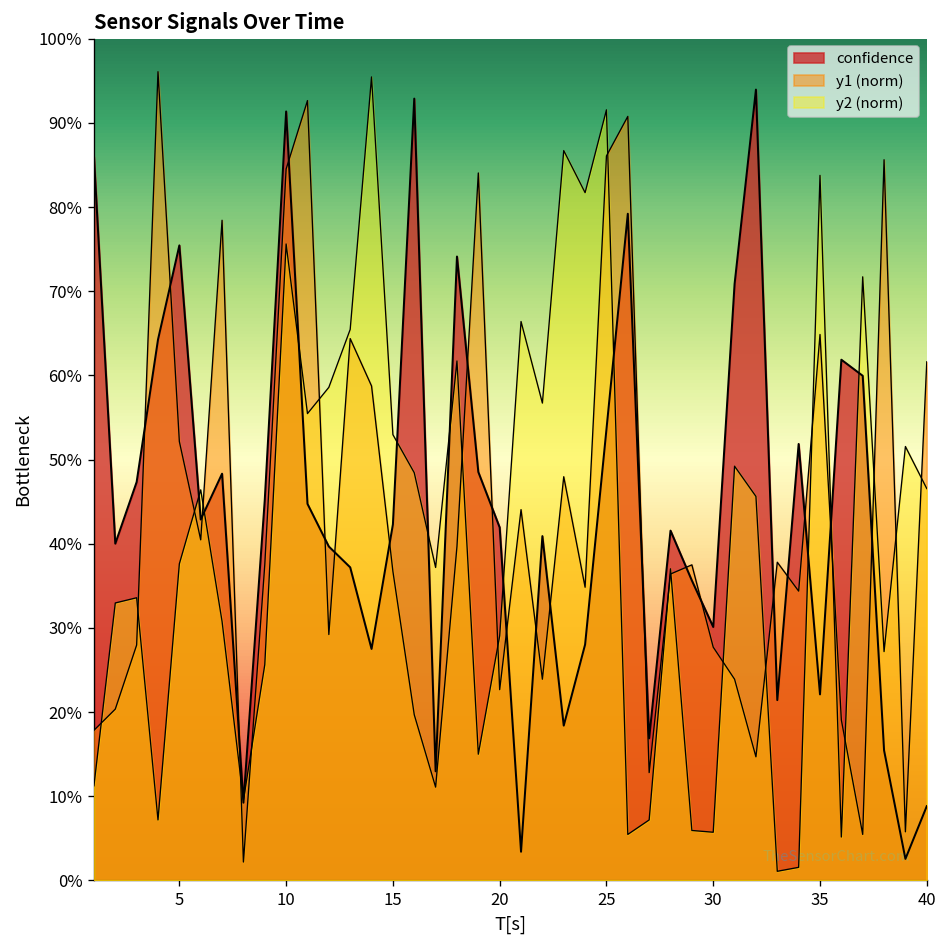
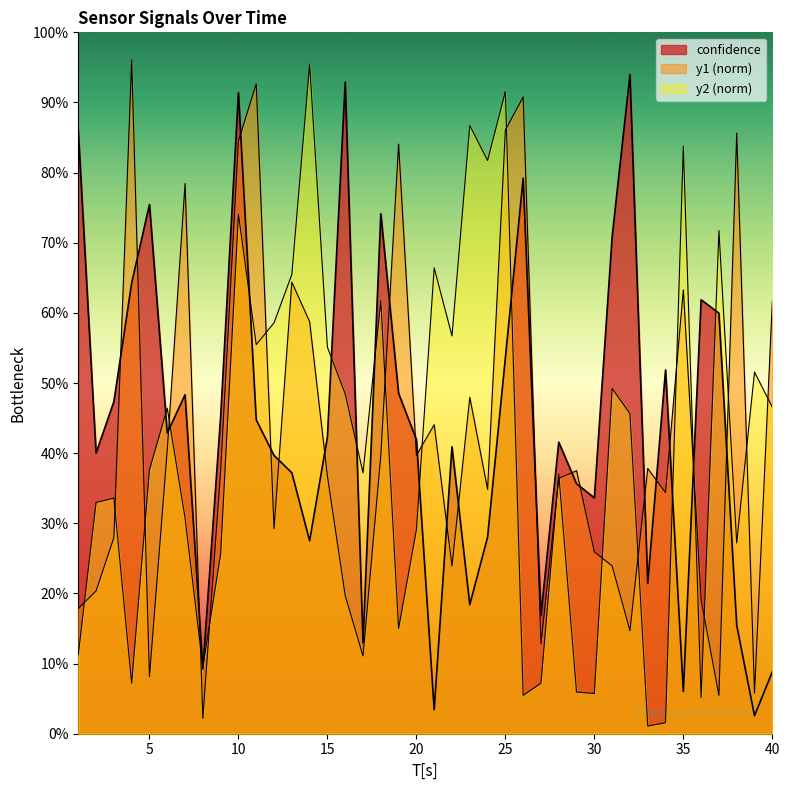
  {
    "confidence": {
      "5": "75%",
      "10": "91%",
      "15": "42%",
      "20": "42%",
      "25": "54%",
-     "30": "30%",
-     "35": "22%",
+     "30": "34%",
+     "35": "6%",
      "40": "9%"
    },
    "y1 (norm)": {
-     "5": "52%",
+     "5": "8%",
      "10": "85%",
      "15": "37%",
-     "20": "23%",
+     "20": "40%",
      "25": "86%",
-     "30": "28%",
-     "35": "65%",
+     "30": "26%",
+     "35": "63%",
      "40": "62%"
    },
    "y2 (norm)": {
      "5": "38%",
-     "10": "76%",
-     "15": "53%",
+     "10": "74%",
+     "15": "55%",
      "20": "29%",
      "25": "92%",
      "30": "6%",
      "35": "84%",
      "40": "47%"
    }
  }
